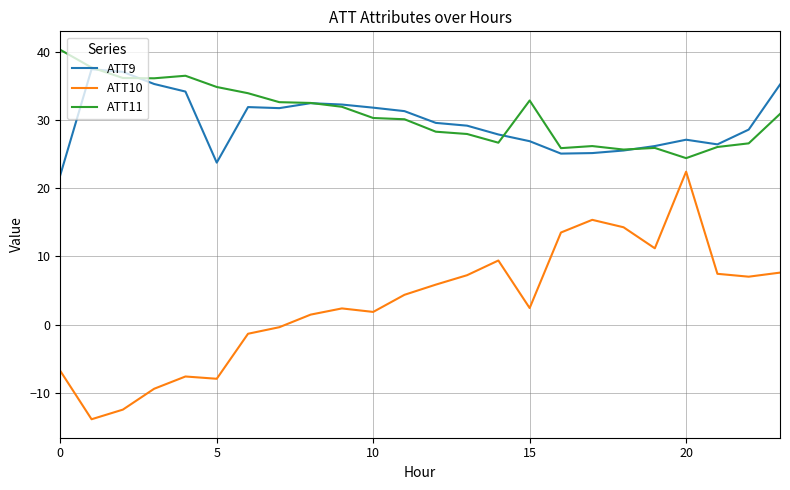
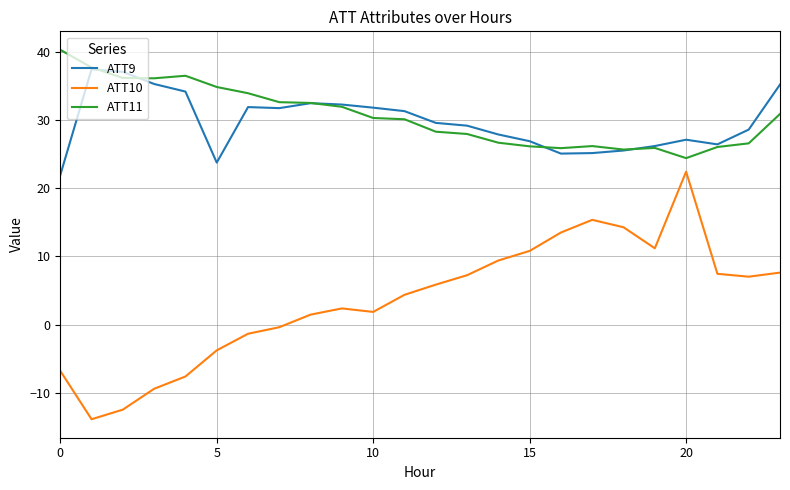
  {
    "ATT9": {
      "0": 22,
      "5": 24,
      "10": 32,
      "15": 27,
      "20": 27
    },
    "ATT10": {
      "0": -7,
-     "5": -8,
+     "5": -4,
      "10": 2,
-     "15": 2,
+     "15": 11,
      "20": 22
    },
    "ATT11": {
      "0": 40,
      "5": 35,
      "10": 30,
-     "15": 33,
+     "15": 26,
      "20": 24
    }
  }
